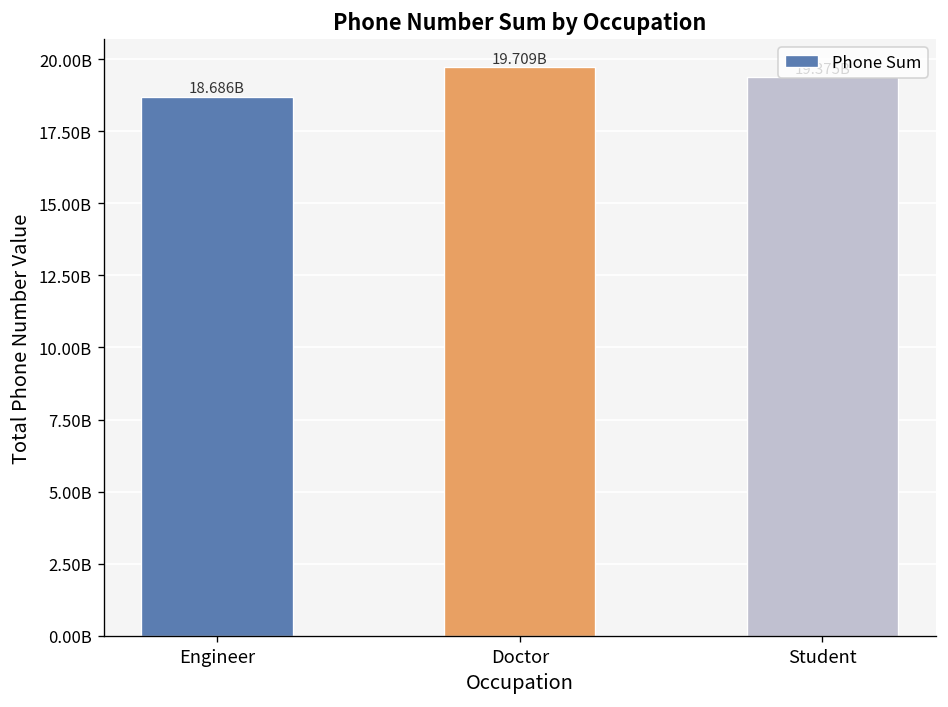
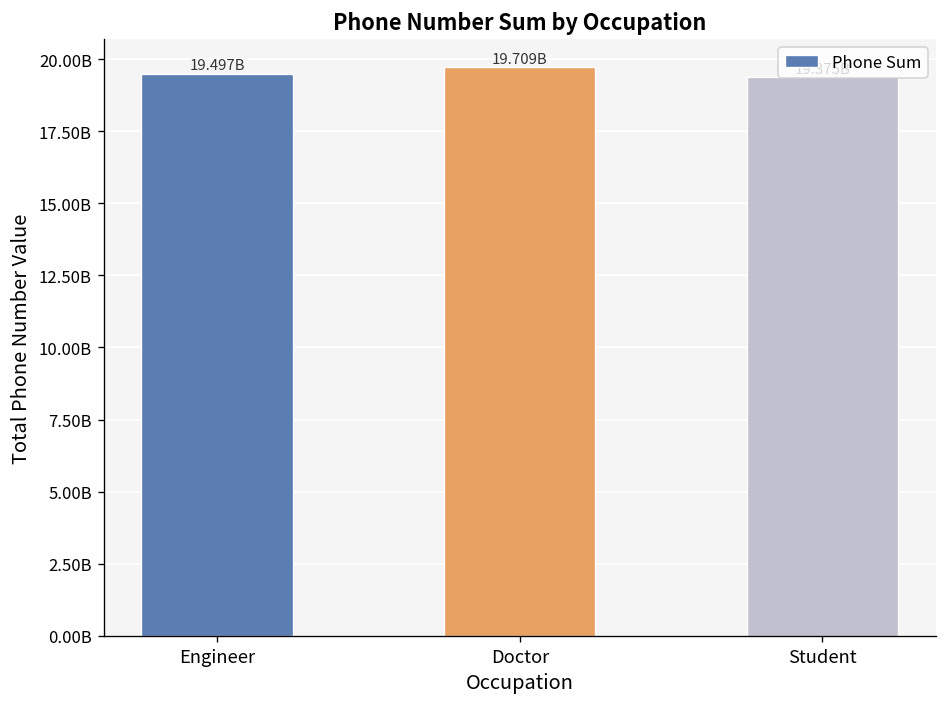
  {
-   "Engineer": "18.686B",
+   "Engineer": "19.497B",
    "Doctor": "19.709B"
  }
